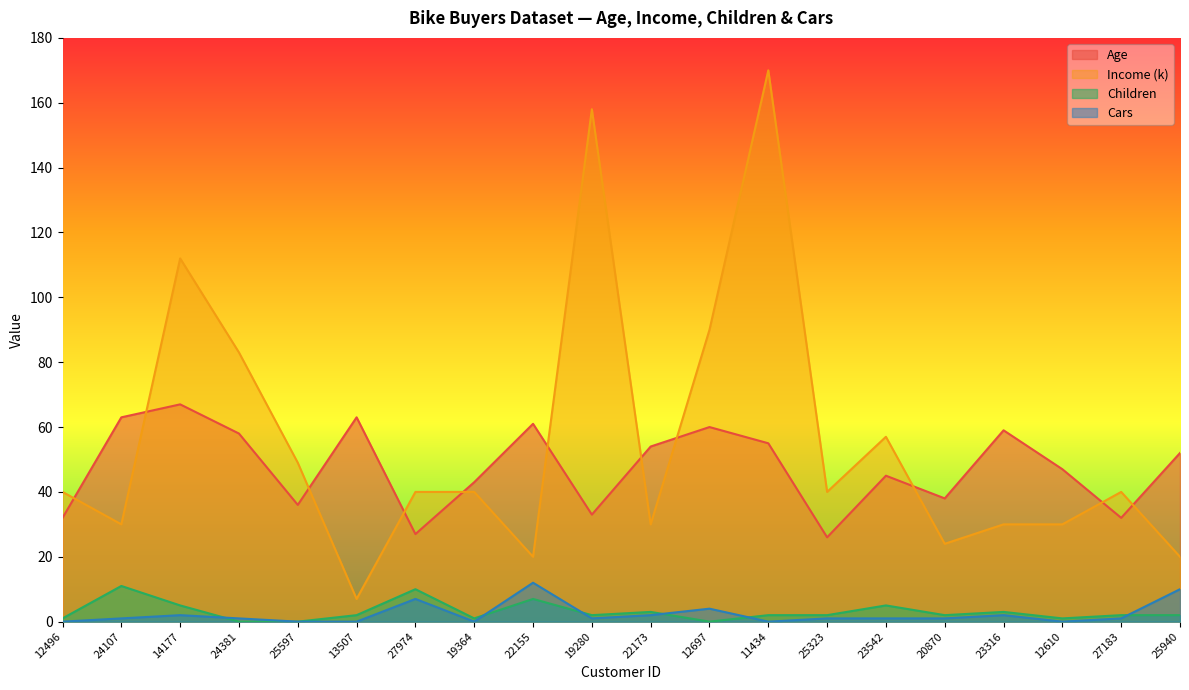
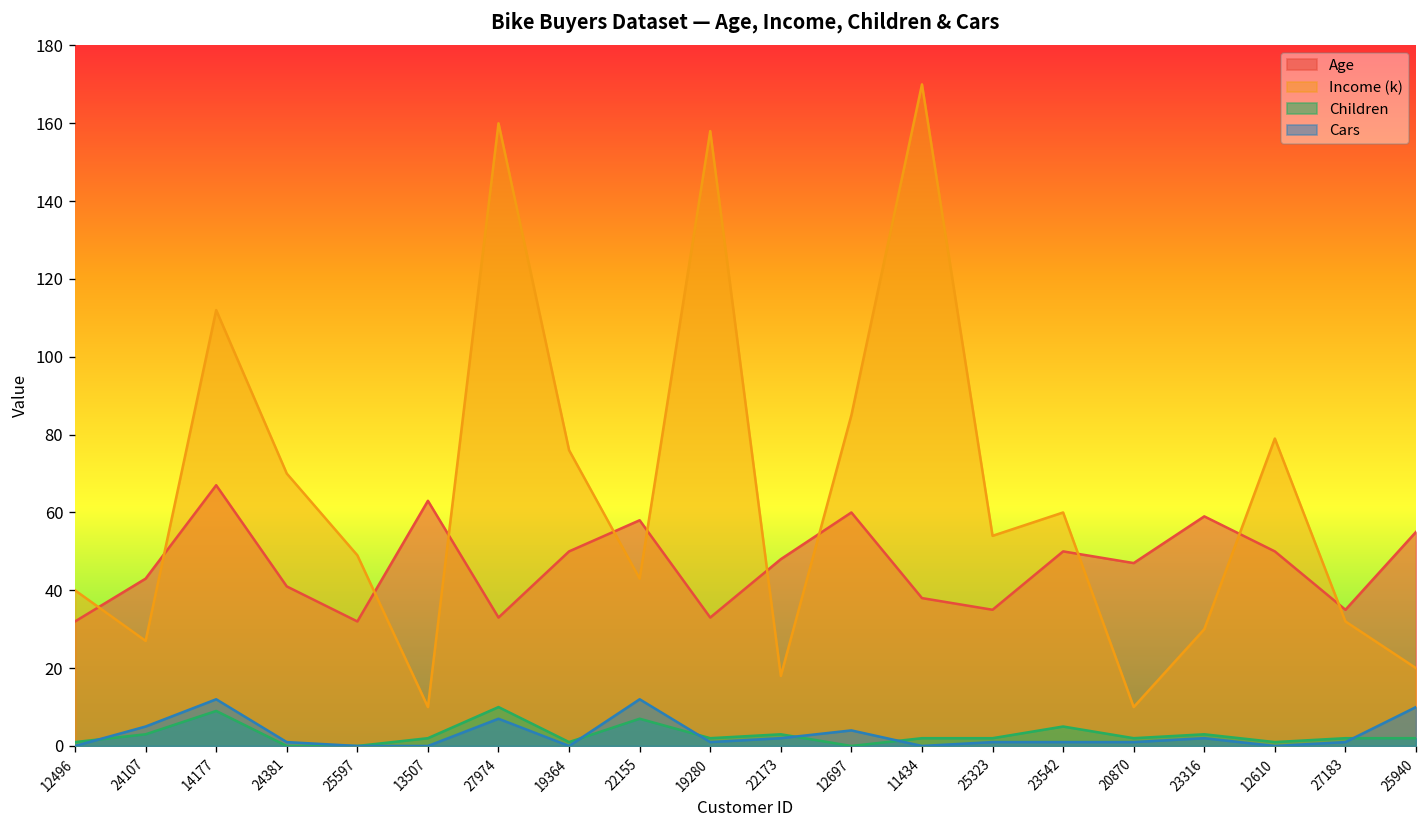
  {
    "Age": {
      "12496": 32,
-     "24107": 63,
+     "24107": 43,
      "14177": 67,
-     "24381": 58,
-     "25597": 36,
+     "24381": 41,
+     "25597": 32,
      "13507": 63,
-     "27974": 27,
-     "19364": 43,
-     "22155": 61,
+     "27974": 33,
+     "19364": 50,
+     "22155": 58,
      "19280": 33,
-     "22173": 54,
+     "22173": 48,
      "12697": 60,
-     "11434": 55,
-     "25323": 26,
-     "23542": 45,
-     "20870": 38,
+     "11434": 38,
+     "25323": 35,
+     "23542": 50,
+     "20870": 47,
      "23316": 59,
-     "12610": 47,
-     "27183": 32,
-     "25940": 52
+     "12610": 50,
+     "27183": 35,
+     "25940": 55
    },
    "Income (k)": {
      "12496": 40,
-     "24107": 30,
+     "24107": 27,
      "14177": 112,
-     "24381": 83,
+     "24381": 70,
      "25597": 49,
-     "13507": 7,
-     "27974": 40,
-     "19364": 40,
-     "22155": 20,
+     "13507": 10,
+     "27974": 160,
+     "19364": 76,
+     "22155": 43,
      "19280": 158,
-     "22173": 30,
-     "12697": 90,
+     "22173": 18,
+     "12697": 85,
      "11434": 170,
-     "25323": 40,
-     "23542": 57,
-     "20870": 24,
+     "25323": 54,
+     "23542": 60,
+     "20870": 10,
      "23316": 30,
-     "12610": 30,
-     "27183": 40,
+     "12610": 79,
+     "27183": 32,
      "25940": 20
    },
    "Children": {
      "12496": 1,
-     "24107": 11,
-     "14177": 5,
+     "24107": 3,
+     "14177": 9,
      "24381": 0,
      "13507": 2,
      "27974": 10,
      "19364": 1,
      "22155": 7,
      "19280": 2,
      "22173": 3,
      "12697": 0,
      "11434": 2,
      "25323": 2,
      "23542": 5,
      "20870": 2,
      "23316": 3,
      "12610": 1,
      "27183": 2,
      "25940": 2
    },
    "Cars": {
      "12496": 0,
-     "24107": 1,
-     "14177": 2,
+     "24107": 5,
+     "14177": 12,
      "24381": 1,
      "13507": 0,
      "27974": 7,
      "19364": 0,
      "22155": 12,
      "19280": 1,
      "22173": 2,
      "12697": 4,
      "11434": 0,
      "25323": 1,
      "23542": 1,
      "20870": 1,
      "23316": 2,
      "12610": 0,
      "27183": 1,
      "25940": 10
    }
  }
